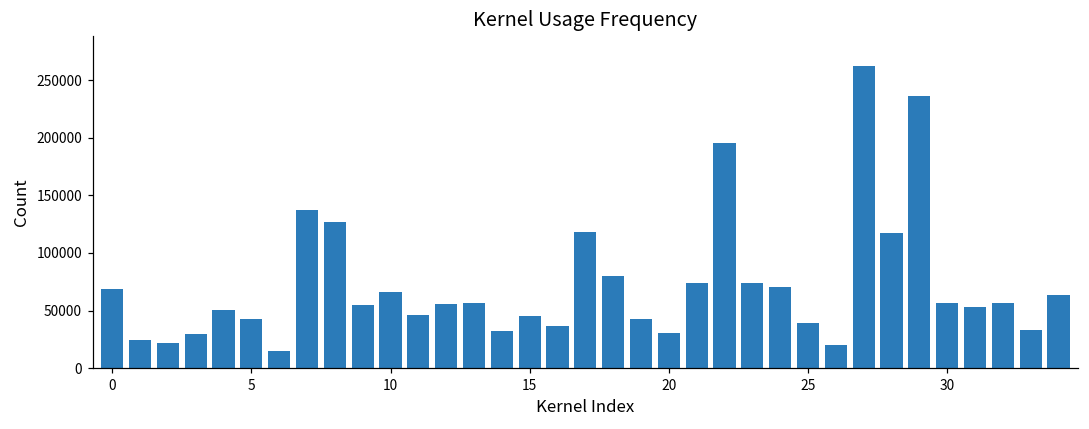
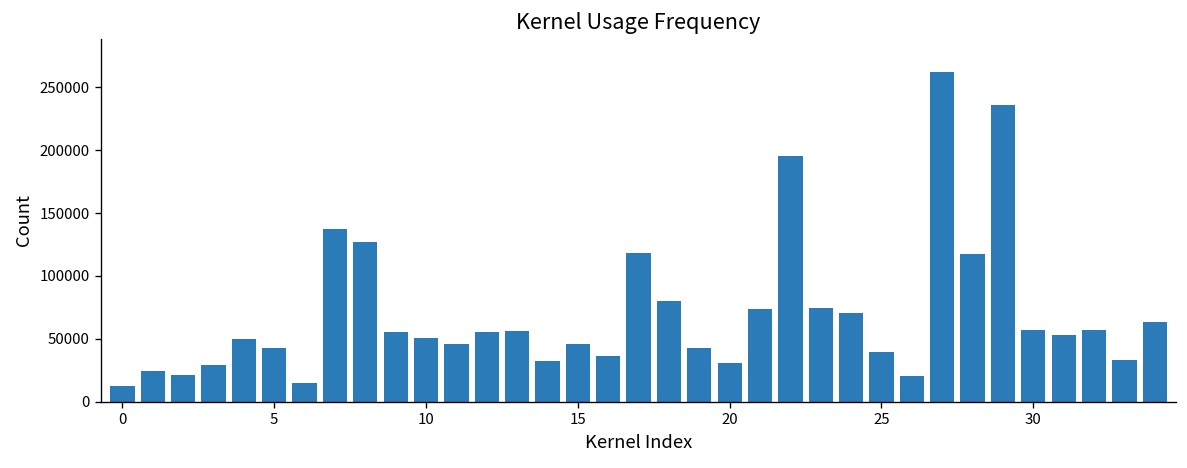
  {
-   "0": 69000,
+   "0": 12000,
    "5": 42000,
-   "10": 66000,
+   "10": 51000,
    "15": 46000,
    "20": 30000,
    "25": 39000,
    "30": 57000
  }
